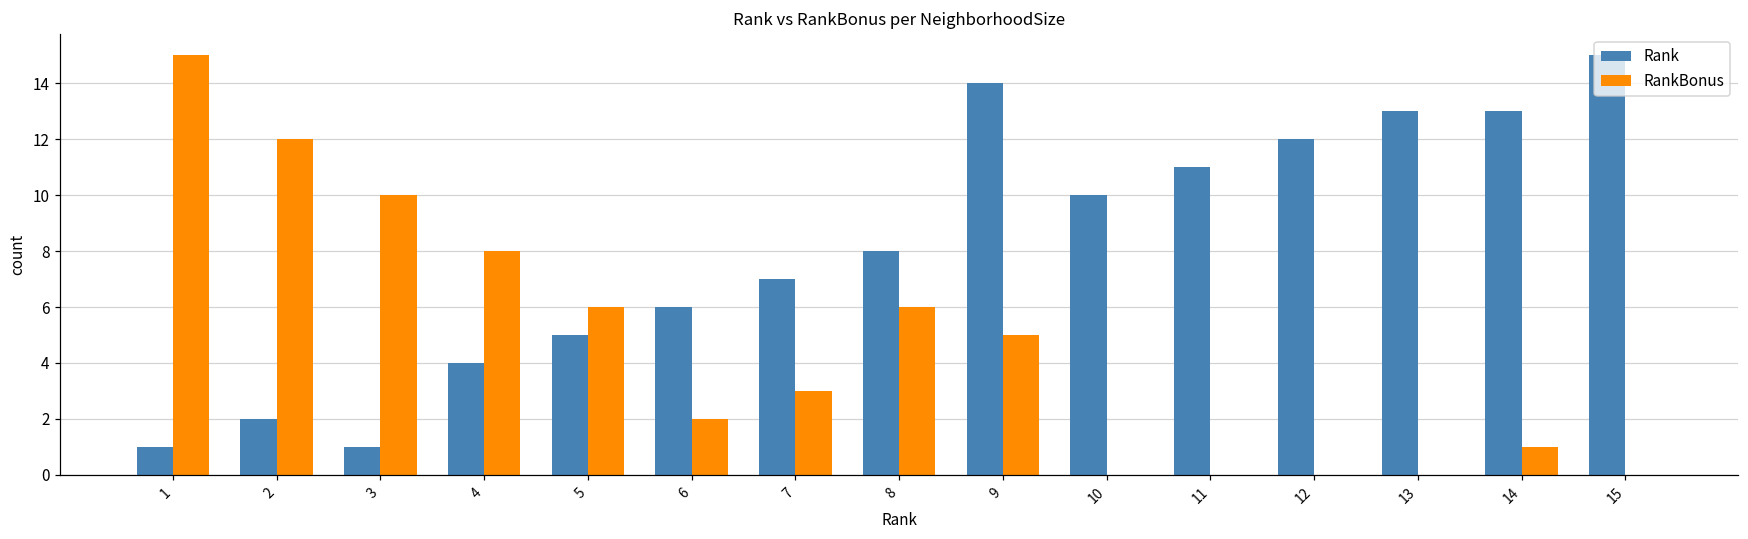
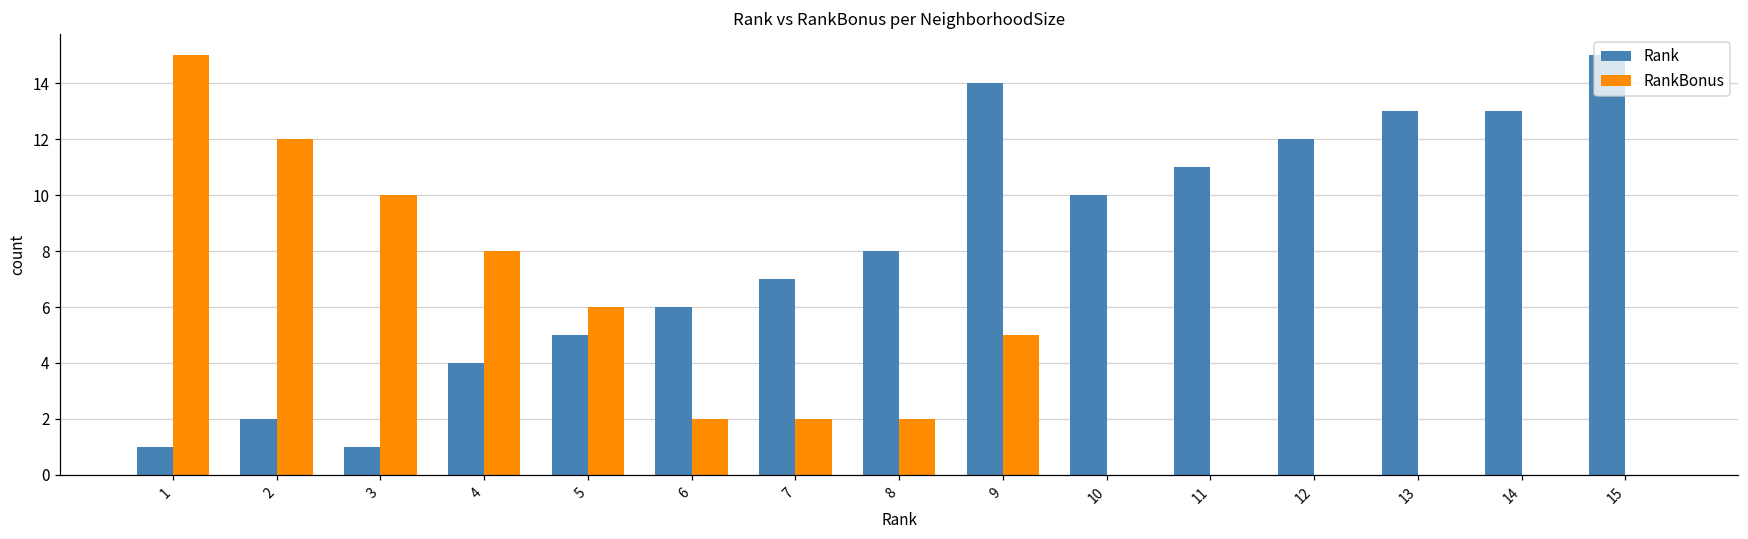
  {
    "Rank": {
      "1": 1,
      "2": 2,
      "3": 1,
      "4": 4,
      "5": 5,
      "6": 6,
      "7": 7,
      "8": 8,
      "9": 14,
      "10": 10,
      "11": 11,
      "12": 12,
      "13": 13,
      "14": 13
    },
    "RankBonus": {
      "1": 15,
      "2": 12,
      "3": 10,
      "4": 8,
      "5": 6,
      "6": 2,
-     "7": 3,
-     "8": 6,
+     "7": 2,
+     "8": 2,
      "9": 5,
      "10": 0,
      "11": 0,
      "12": 0,
      "13": 0,
-     "14": 1,
+     "14": 0,
      "15": 0
    }
  }
